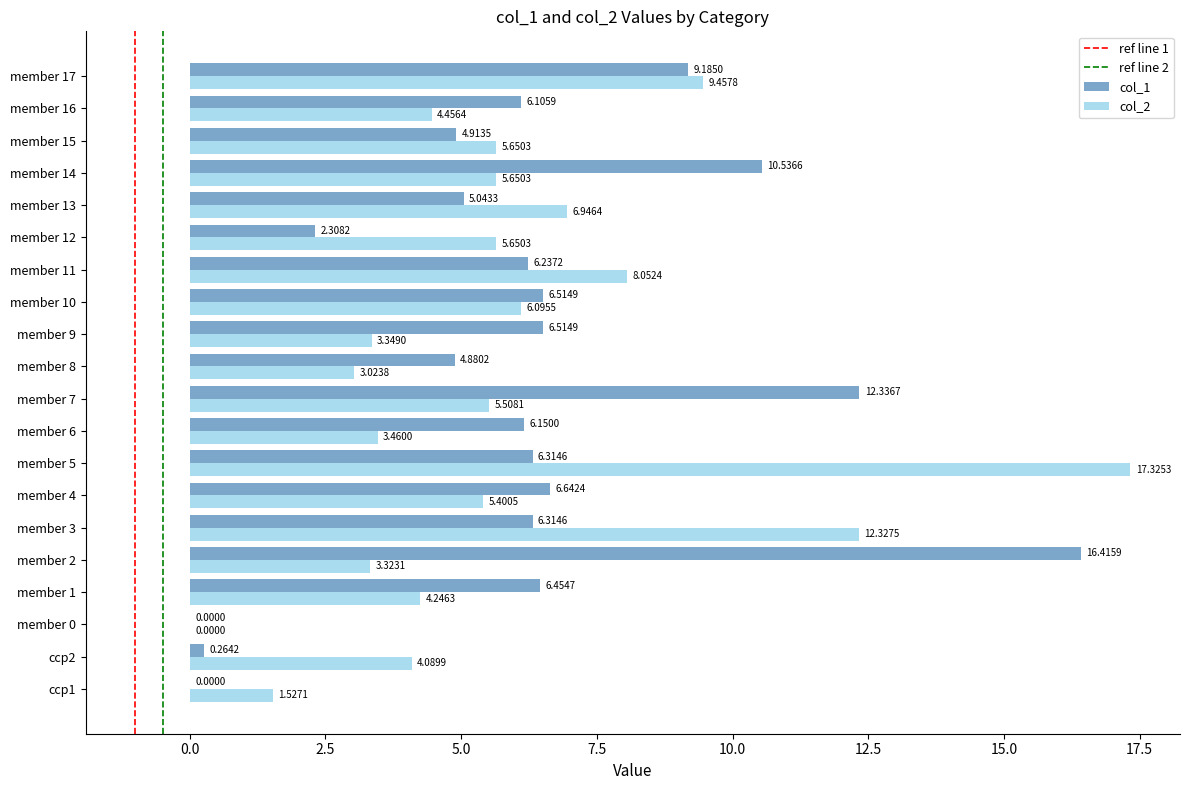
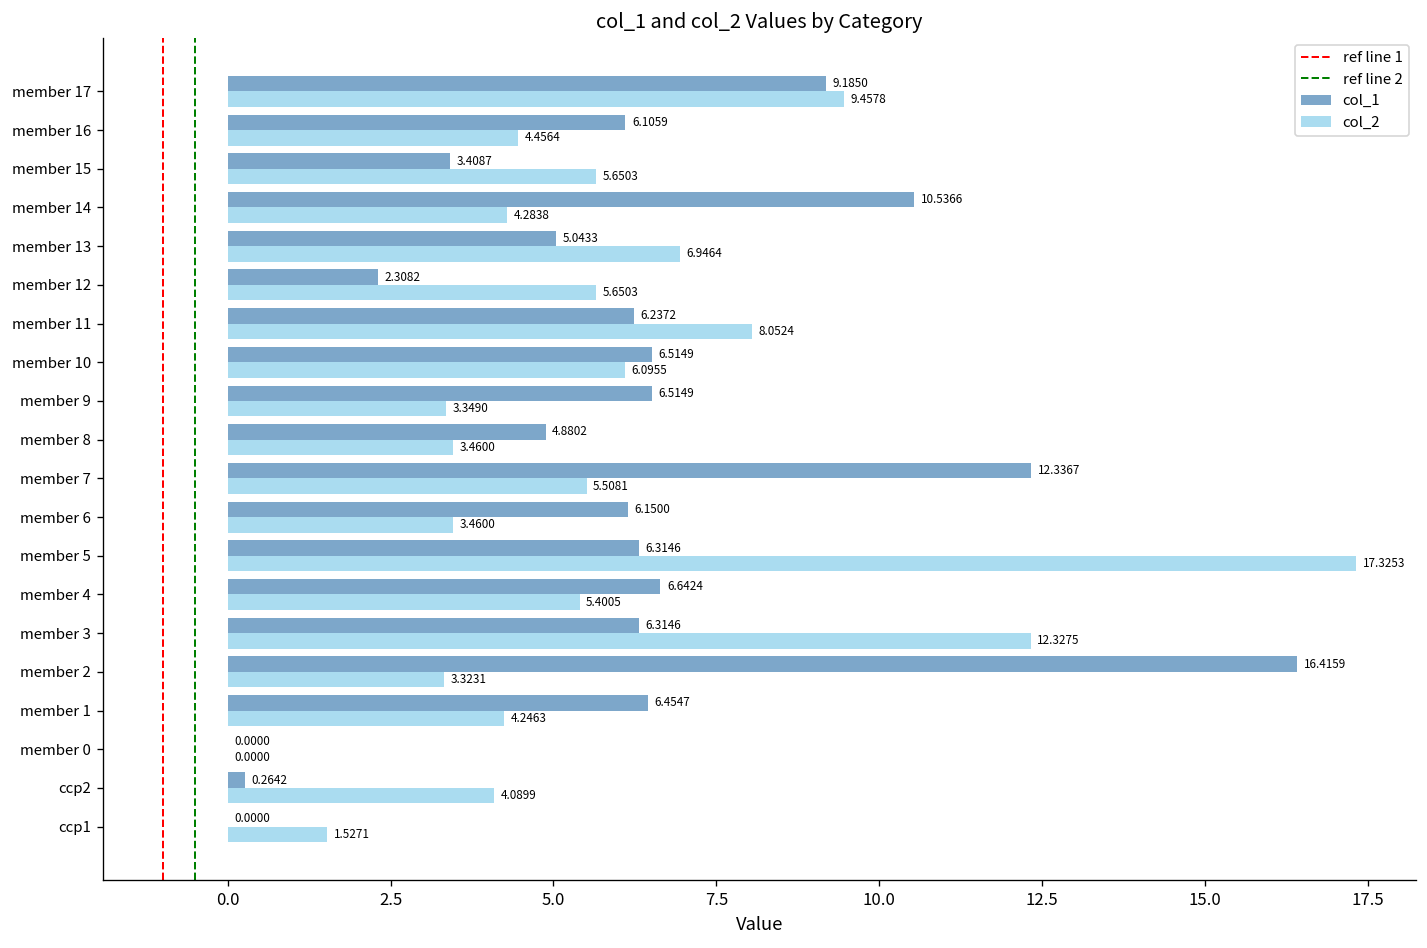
  {
    "col_1": {
      "member 17": 9.1850,
      "member 16": 6.1059,
-     "member 15": 4.9135,
+     "member 15": 3.4087,
      "member 14": 10.5366,
      "member 13": 5.0433,
      "member 12": 2.3082,
      "member 11": 6.2372,
      "member 10": 6.5149,
      "member 9": 6.5149,
      "member 8": 4.8802,
      "member 7": 12.3367,
      "member 6": 6.1500,
      "member 5": 6.3146,
      "member 4": 6.6424,
      "member 3": 6.3146,
      "member 2": 16.4159,
      "member 1": 6.4547,
      "member 0": 0.0000,
      "ccp2": 0.2642,
      "ccp1": 0.0000
    },
    "col_2": {
      "member 17": 9.4578,
      "member 16": 4.4564,
      "member 15": 5.6503,
-     "member 14": 5.6503,
+     "member 14": 4.2838,
      "member 13": 6.9464,
      "member 12": 5.6503,
      "member 11": 8.0524,
      "member 10": 6.0955,
      "member 9": 3.3490,
-     "member 8": 3.0238,
+     "member 8": 3.4600,
      "member 7": 5.5081,
      "member 6": 3.4600,
      "member 5": 17.3253,
      "member 4": 5.4005,
      "member 3": 12.3275,
      "member 2": 3.3231,
      "member 1": 4.2463,
      "member 0": 0.0000,
      "ccp2": 4.0899,
      "ccp1": 1.5271
    }
  }
